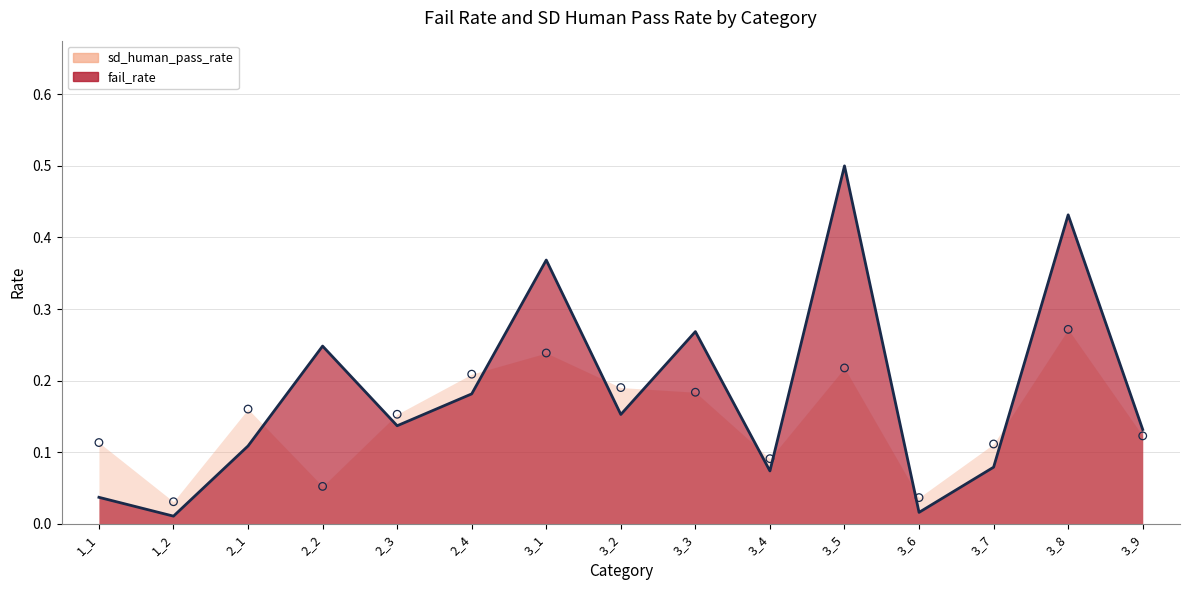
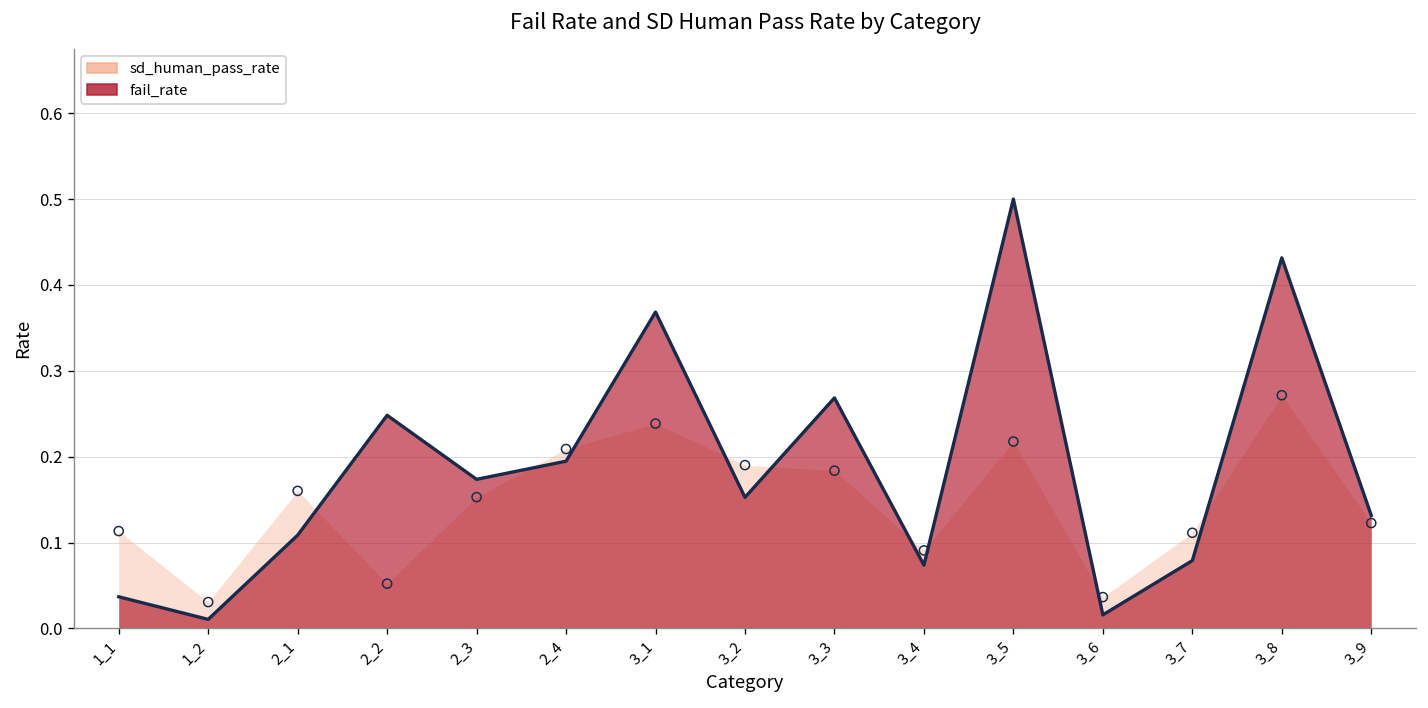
  {
    "sd_human_pass_rate": {
      "1_1": 0.11,
      "1_2": 0.03,
      "2_1": 0.16,
      "2_2": 0.05,
      "2_3": 0.15,
      "2_4": 0.21,
      "3_1": 0.24,
      "3_2": 0.19,
      "3_3": 0.18,
      "3_4": 0.09,
      "3_5": 0.22,
      "3_6": 0.04,
      "3_7": 0.11,
      "3_8": 0.27,
      "3_9": 0.12
    },
    "fail_rate": {
      "1_1": 0.04,
      "1_2": 0.01,
      "2_1": 0.11,
      "2_2": 0.25,
-     "2_3": 0.14,
-     "2_4": 0.18,
+     "2_3": 0.17,
+     "2_4": 0.19,
      "3_1": 0.37,
      "3_2": 0.15,
      "3_3": 0.27,
      "3_4": 0.07,
      "3_5": 0.50,
      "3_6": 0.02,
      "3_7": 0.08,
      "3_8": 0.43,
      "3_9": 0.13
    }
  }
